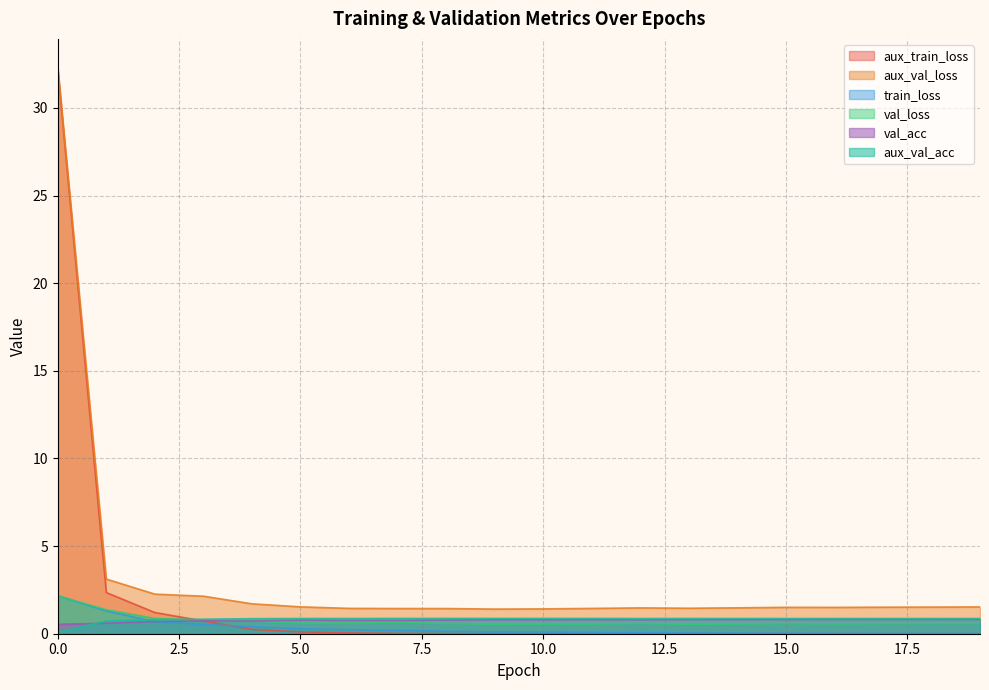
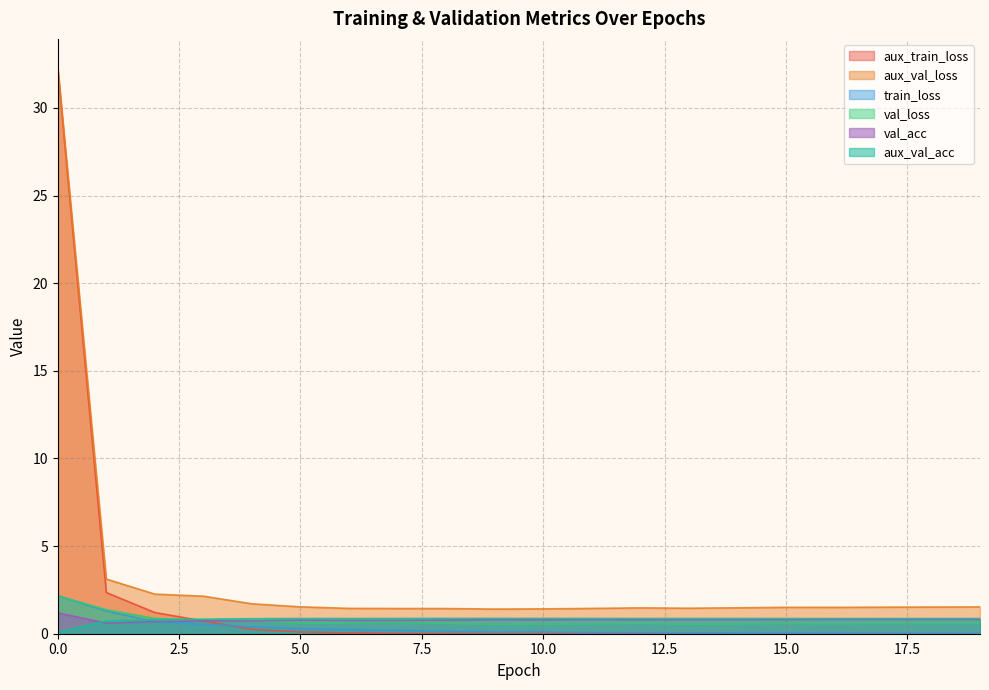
  {
    "train_loss": {
      "5.0": 0.3
    },
    "val_acc": {
-     "0.0": 0.5
+     "0.0": 1.2
    }
  }
